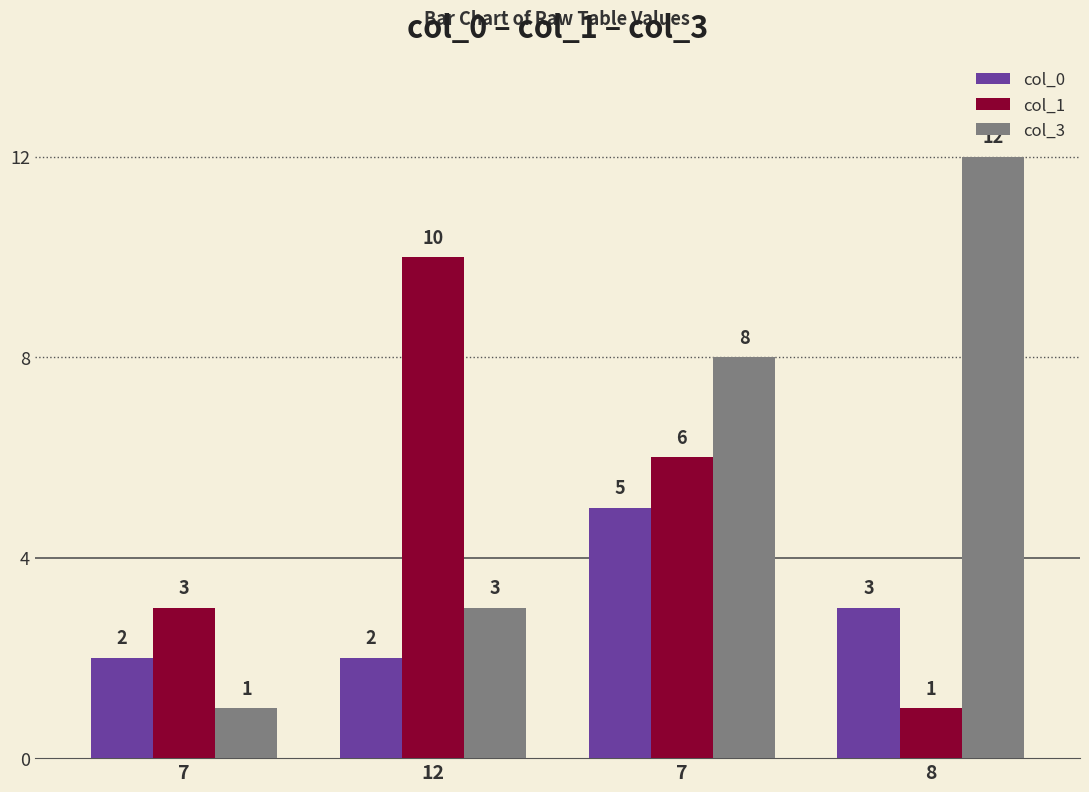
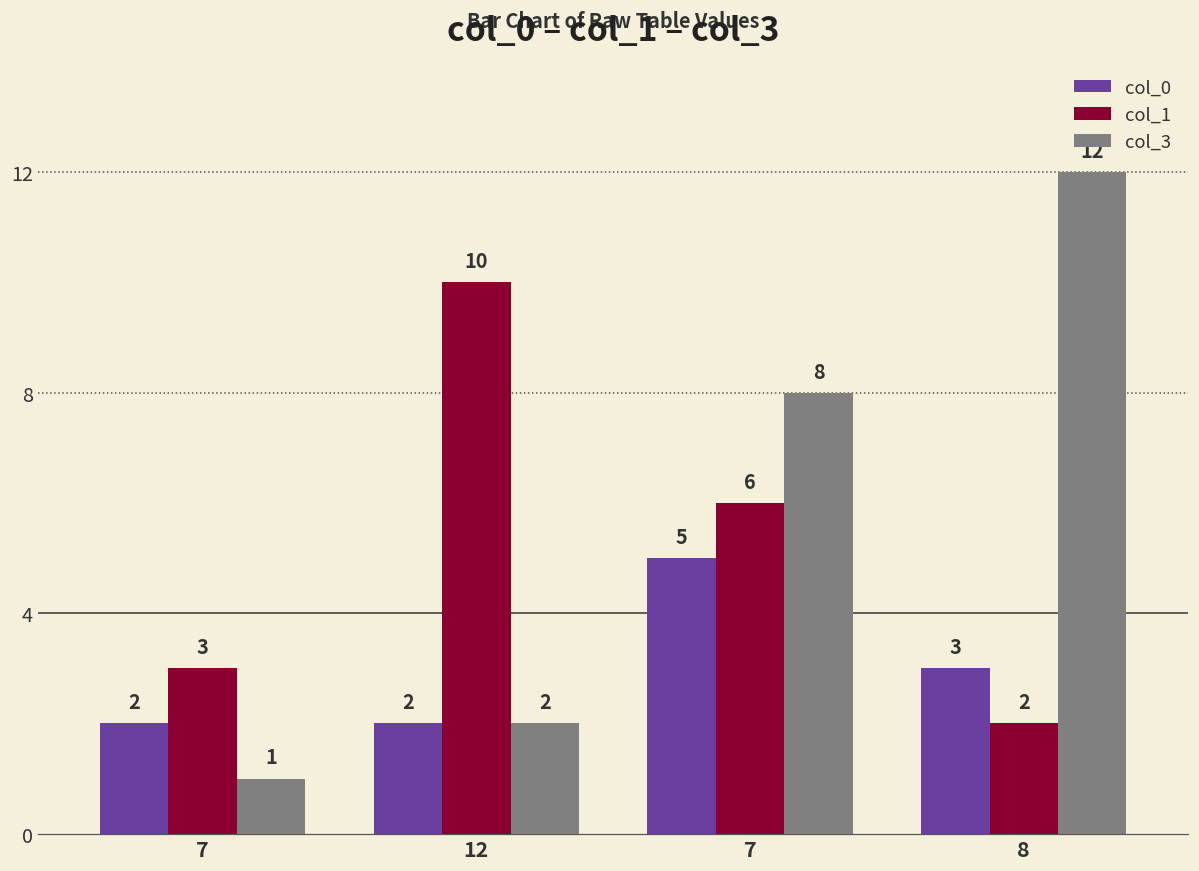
  {
    "col_0": {
      "12": 2,
      "8": 3
    },
    "col_1": {
      "12": 10,
-     "8": 1
+     "8": 2
    },
    "col_3": {
-     "12": 3,
+     "12": 2,
      "8": 12
    }
  }
